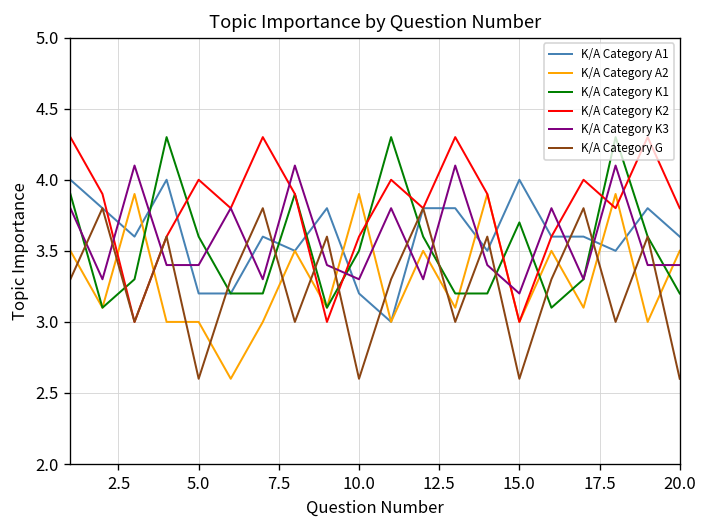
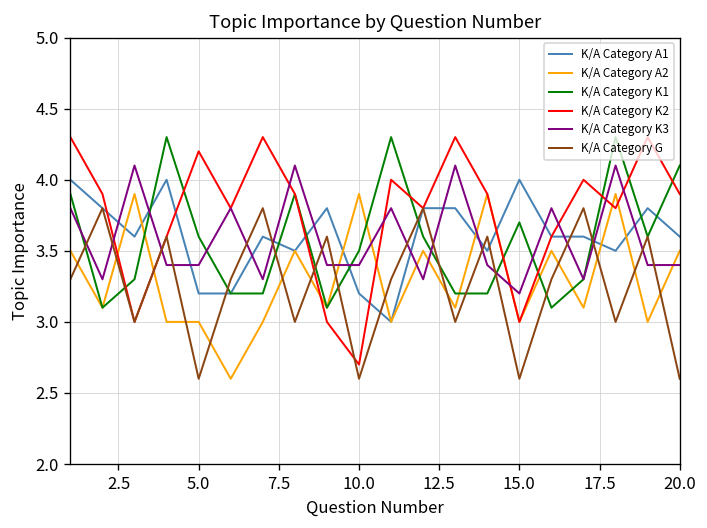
  {
    "K/A Category A1": {
      "5.0": 3.2,
      "10.0": 3.2,
      "15.0": 4.0,
      "20.0": 3.6
    },
    "K/A Category A2": {
      "5.0": 3.0,
      "10.0": 3.9,
      "20.0": 3.5
    },
    "K/A Category K1": {
      "5.0": 3.6,
      "10.0": 3.5,
      "15.0": 3.7,
-     "20.0": 3.2
+     "20.0": 4.1
    },
    "K/A Category K2": {
-     "5.0": 4.0,
-     "10.0": 3.6,
-     "20.0": 3.8
+     "5.0": 4.2,
+     "10.0": 2.7,
+     "20.0": 3.9
    },
    "K/A Category K3": {
      "5.0": 3.4,
-     "10.0": 3.3,
+     "10.0": 3.4,
      "15.0": 3.2,
      "20.0": 3.4
    },
    "K/A Category G": {
      "5.0": 2.6,
      "10.0": 2.6,
      "15.0": 2.6,
      "20.0": 2.6
    }
  }
